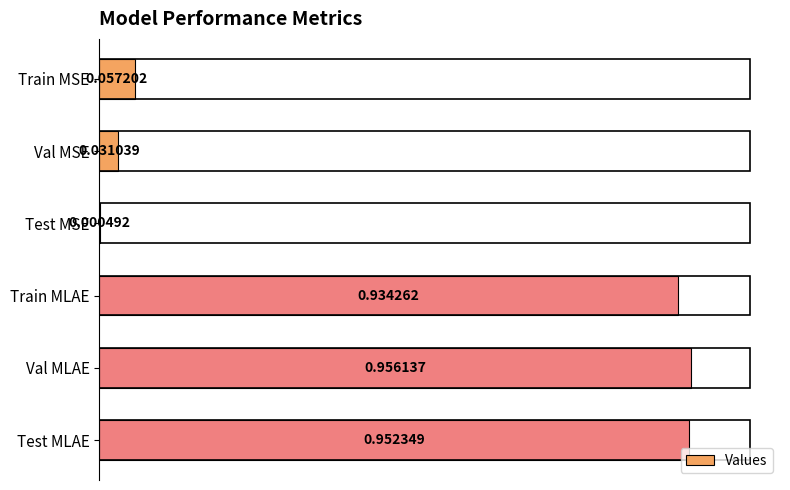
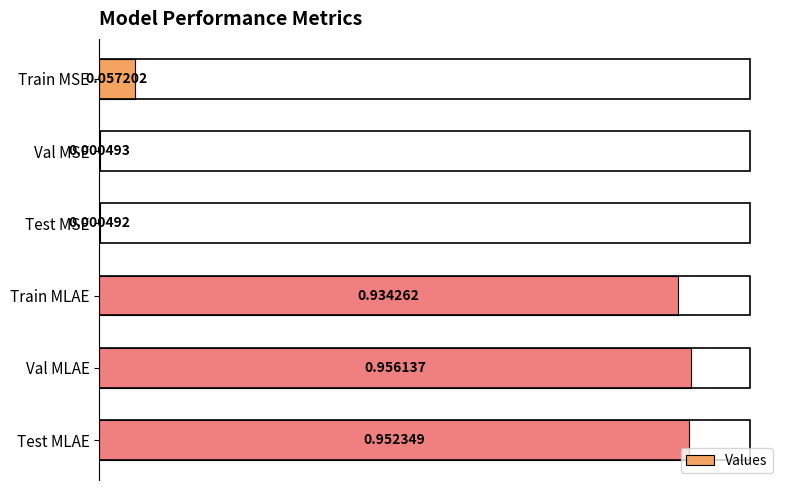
  {
    "Train MSE": 0.057202,
-   "Val MSE": 0.031039,
+   "Val MSE": 0.000493,
    "Test MSE": 0.000492,
    "Train MLAE": 0.934262,
    "Val MLAE": 0.956137,
    "Test MLAE": 0.952349
  }
